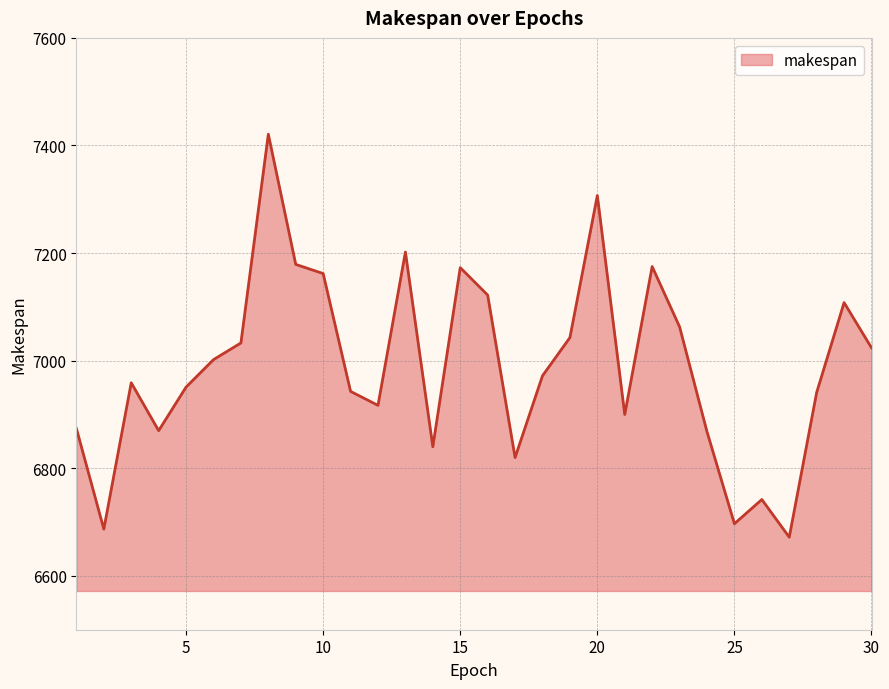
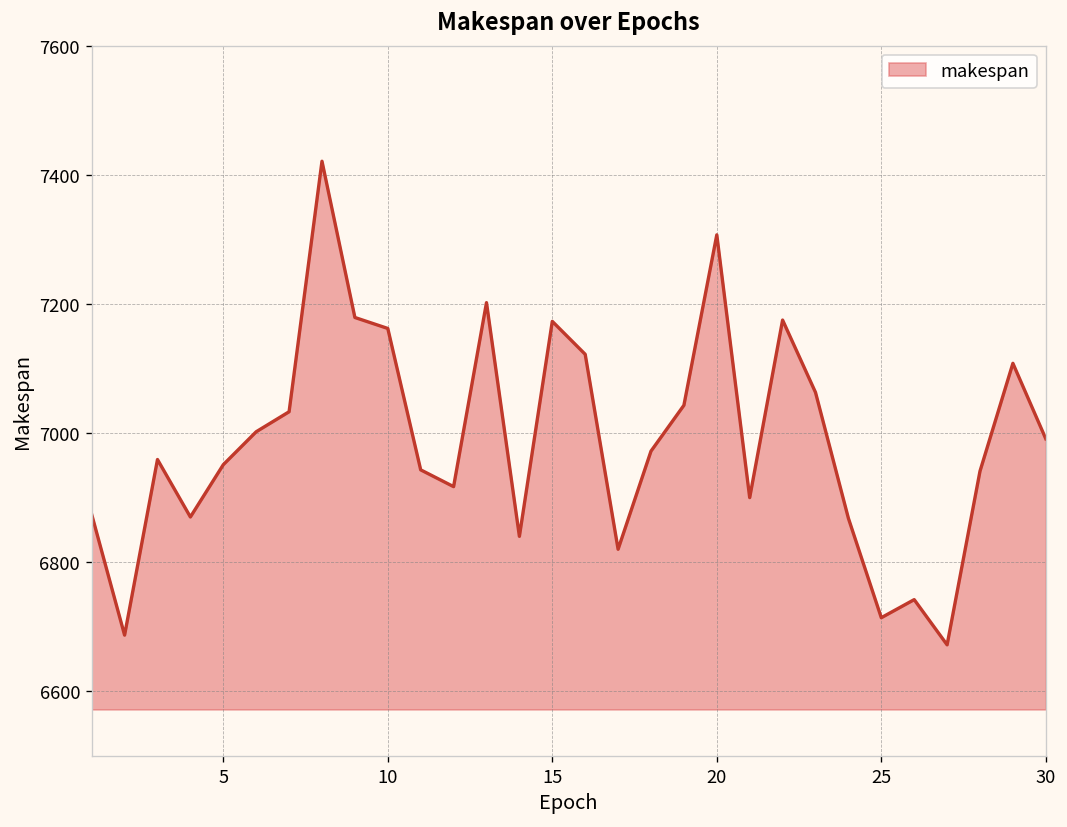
  {
    "5": 6950,
    "10": 7160,
    "15": 7170,
    "20": 7310,
-   "25": 6700,
-   "30": 7020
+   "25": 6710,
+   "30": 6990
  }
